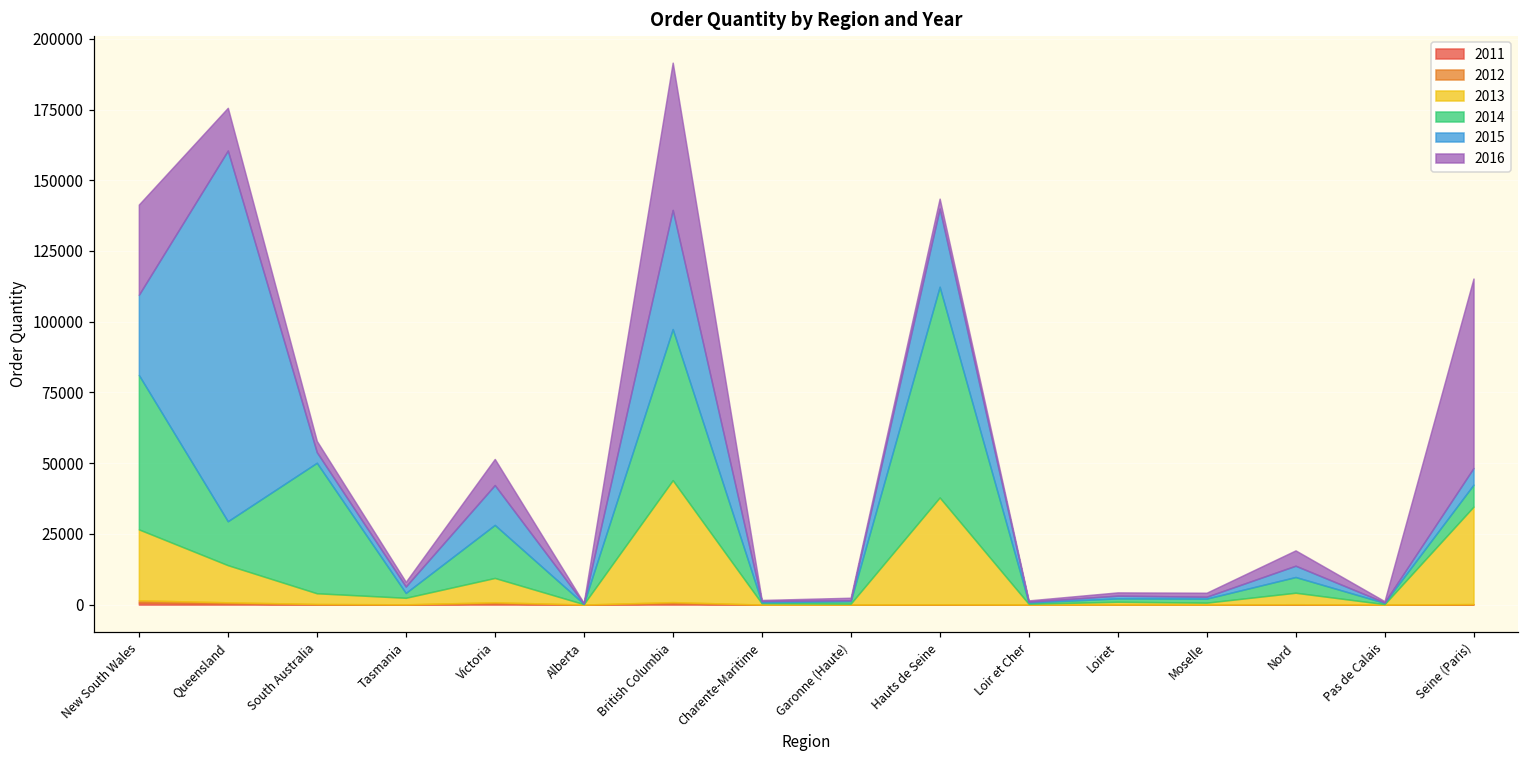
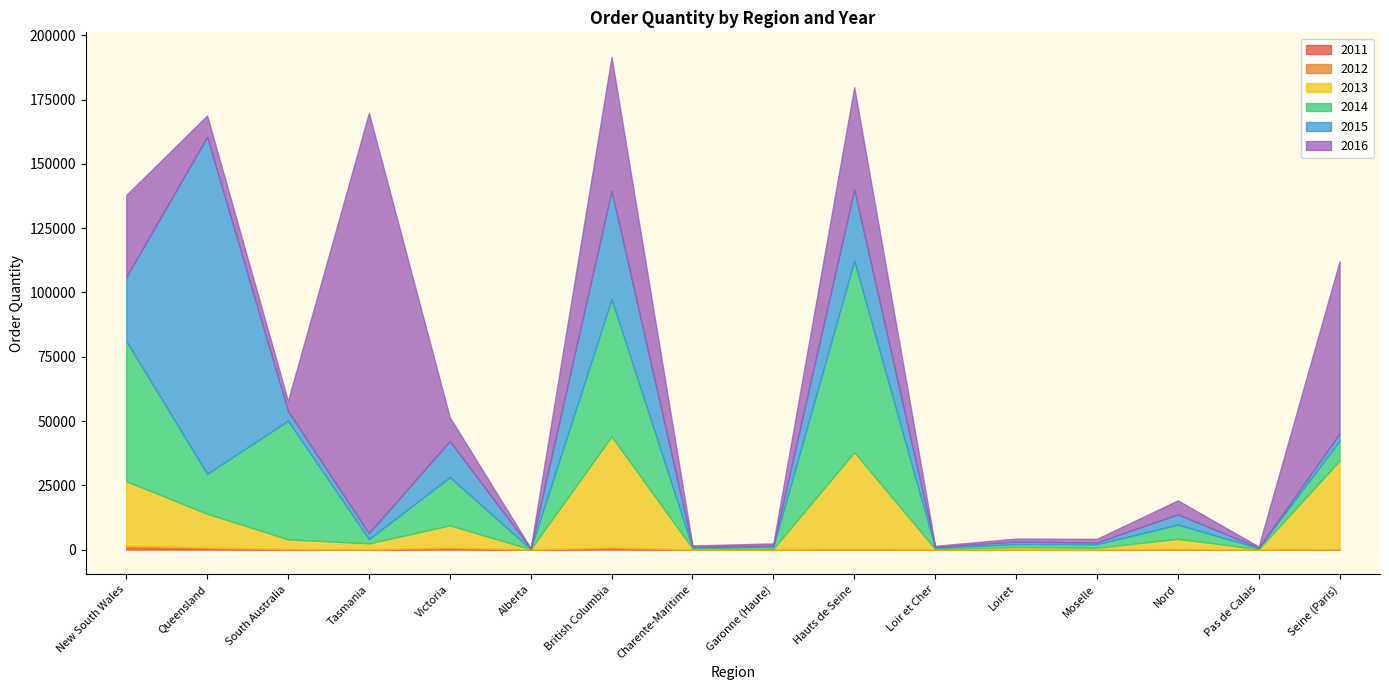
  {
    "2013": {
      "New South Wales": 25000,
      "Queensland": 13000,
      "South Australia": 4000,
      "Tasmania": 2000,
      "Victoria": 9000,
      "British Columbia": 43000,
      "Hauts de Seine": 38000,
      "Nord": 4000,
      "Seine (Paris)": 34000
    },
    "2014": {
      "New South Wales": 55000,
      "Queensland": 16000,
      "South Australia": 46000,
      "Tasmania": 2000,
      "Victoria": 19000,
      "British Columbia": 53000,
      "Hauts de Seine": 74000,
      "Nord": 6000,
      "Seine (Paris)": 8000
    },
    "2015": {
-     "New South Wales": 28000,
+     "New South Wales": 25000,
      "Queensland": 131000,
      "South Australia": 4000,
      "Tasmania": 2000,
      "Victoria": 14000,
      "British Columbia": 42000,
      "Hauts de Seine": 28000,
      "Nord": 4000,
-     "Seine (Paris)": 6000
+     "Seine (Paris)": 3000
    },
    "2016": {
      "New South Wales": 32000,
-     "Queensland": 15000,
+     "Queensland": 8000,
      "South Australia": 4000,
-     "Tasmania": 2000,
+     "Tasmania": 163000,
      "Victoria": 9000,
      "British Columbia": 52000,
-     "Hauts de Seine": 4000,
+     "Hauts de Seine": 40000,
      "Loiret": 1000,
      "Moselle": 1000,
      "Nord": 5000,
      "Seine (Paris)": 67000
    }
  }
